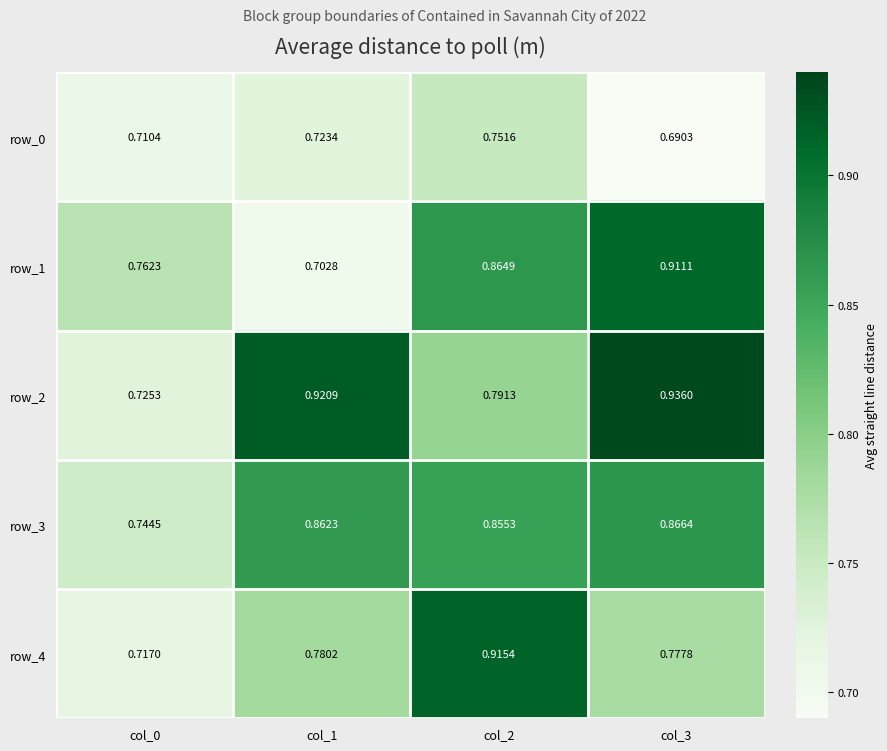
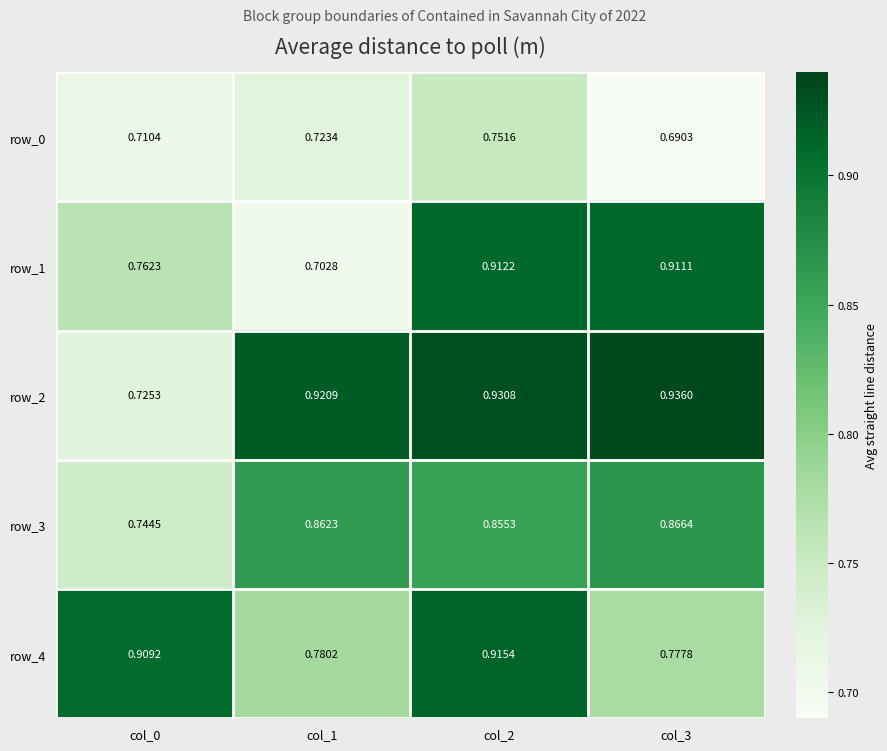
  {
    "row_0": {
      "col_0": 0.7104,
      "col_1": 0.7234,
      "col_2": 0.7516,
      "col_3": 0.6903
    },
    "row_1": {
      "col_0": 0.7623,
      "col_1": 0.7028,
-     "col_2": 0.8649,
+     "col_2": 0.9122,
      "col_3": 0.9111
    },
    "row_2": {
      "col_0": 0.7253,
      "col_1": 0.9209,
-     "col_2": 0.7913,
+     "col_2": 0.9308,
      "col_3": 0.9360
    },
    "row_3": {
      "col_0": 0.7445,
      "col_1": 0.8623,
      "col_2": 0.8553,
      "col_3": 0.8664
    },
    "row_4": {
-     "col_0": 0.7170,
+     "col_0": 0.9092,
      "col_1": 0.7802,
      "col_2": 0.9154,
      "col_3": 0.7778
    }
  }
